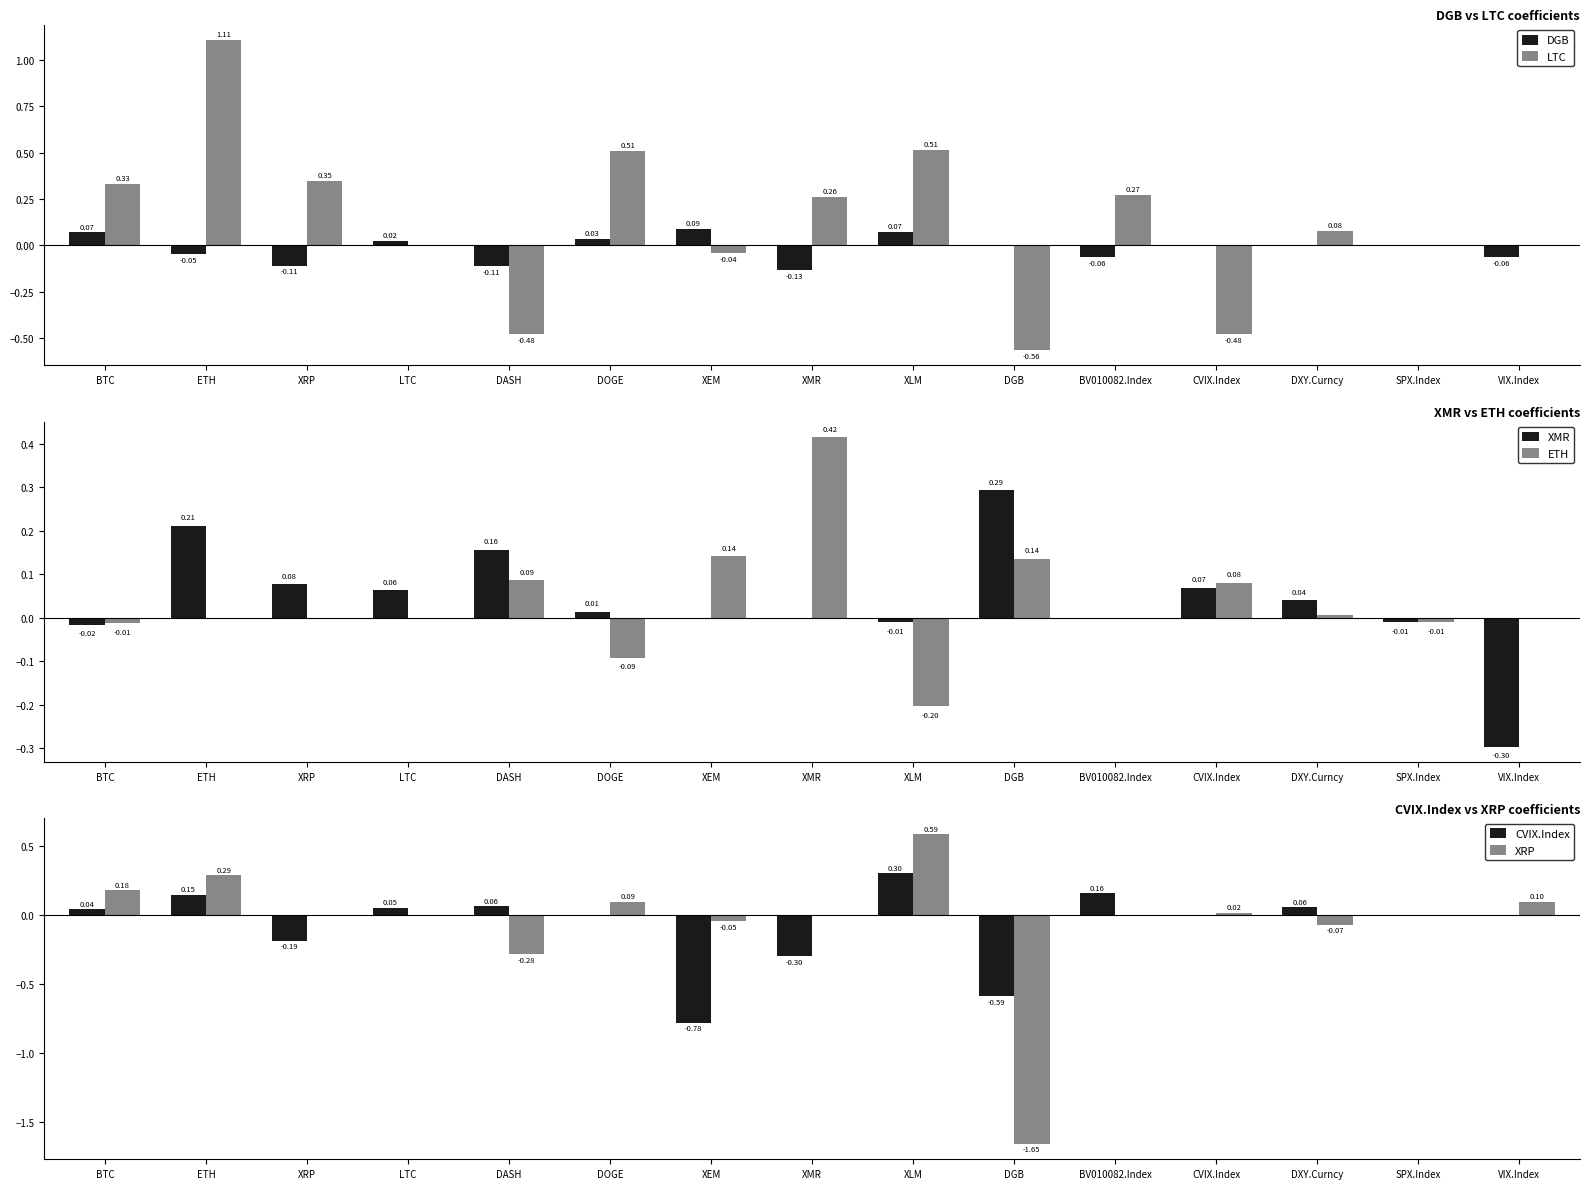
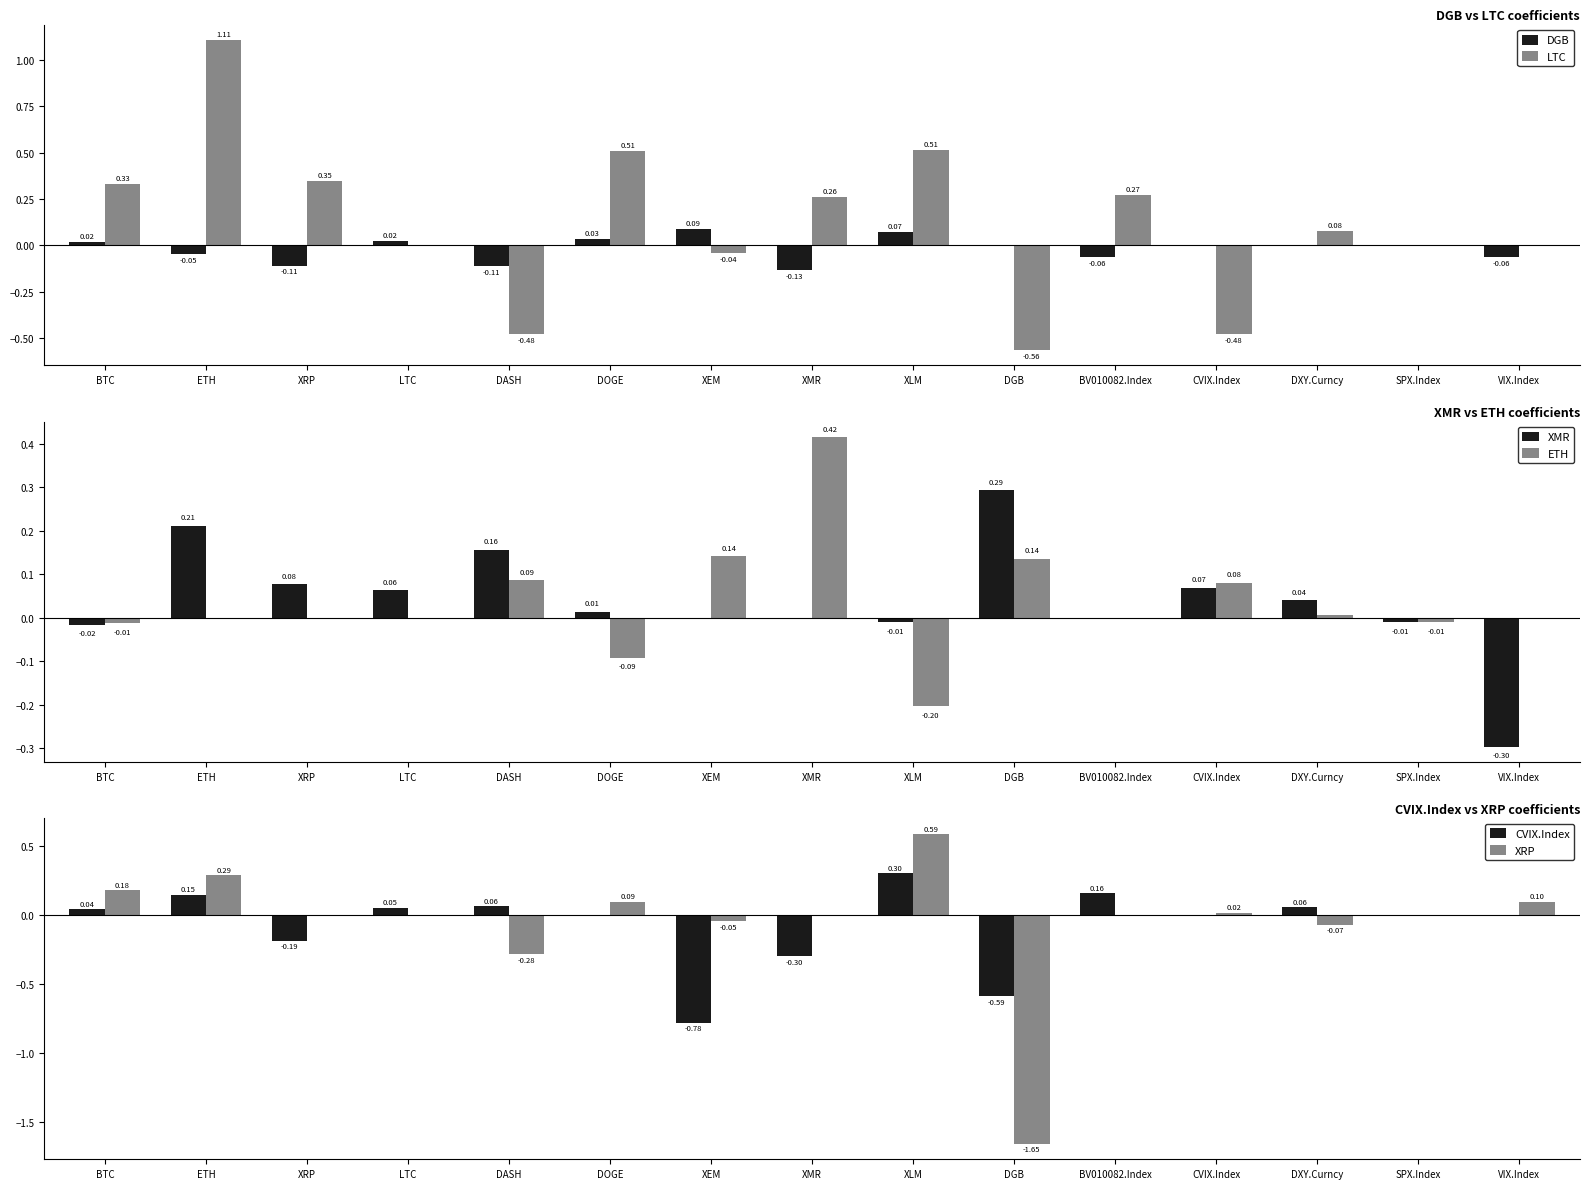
  {
    "DGB vs LTC coefficients": {
      "DGB": {
-       "BTC": 0.07,
+       "BTC": 0.02,
        "ETH": -0.05,
        "XRP": -0.11,
        "LTC": 0.02,
        "DASH": -0.11,
        "DOGE": 0.03,
        "XEM": 0.09,
        "XMR": -0.13,
        "XLM": 0.07,
        "BV010082.Index": -0.06,
        "VIX.Index": -0.06
      },
      "LTC": {
        "BTC": 0.33,
        "ETH": 1.11,
        "XRP": 0.35,
        "DASH": -0.48,
        "DOGE": 0.51,
        "XEM": -0.04,
        "XMR": 0.26,
        "XLM": 0.51,
        "DGB": -0.56,
        "BV010082.Index": 0.27,
        "CVIX.Index": -0.48,
        "DXY.Curncy": 0.08
      }
    },
    "XMR vs ETH coefficients": {
      "XMR": {
        "BTC": -0.02,
        "ETH": 0.21,
        "XRP": 0.08,
        "LTC": 0.06,
        "DASH": 0.16,
        "DOGE": 0.01,
        "XLM": -0.01,
        "DGB": 0.29,
        "CVIX.Index": 0.07,
        "DXY.Curncy": 0.04,
        "SPX.Index": -0.01,
        "VIX.Index": -0.30
      },
      "ETH": {
        "BTC": -0.01,
        "DASH": 0.09,
        "DOGE": -0.09,
        "XEM": 0.14,
        "XMR": 0.42,
        "XLM": -0.20,
        "DGB": 0.14,
        "CVIX.Index": 0.08,
        "SPX.Index": -0.01
      }
    },
    "CVIX.Index vs XRP coefficients": {
      "CVIX.Index": {
        "BTC": 0.04,
        "ETH": 0.15,
        "XRP": -0.19,
        "LTC": 0.05,
        "DASH": 0.06,
        "XEM": -0.78,
        "XMR": -0.30,
        "XLM": 0.30,
        "DGB": -0.59,
        "BV010082.Index": 0.16,
        "DXY.Curncy": 0.06
      },
      "XRP": {
        "BTC": 0.18,
        "ETH": 0.29,
        "DASH": -0.28,
        "DOGE": 0.09,
        "XEM": -0.05,
        "XLM": 0.59,
        "DGB": -1.65,
        "CVIX.Index": 0.02,
        "DXY.Curncy": -0.07,
        "VIX.Index": 0.10
      }
    }
  }
